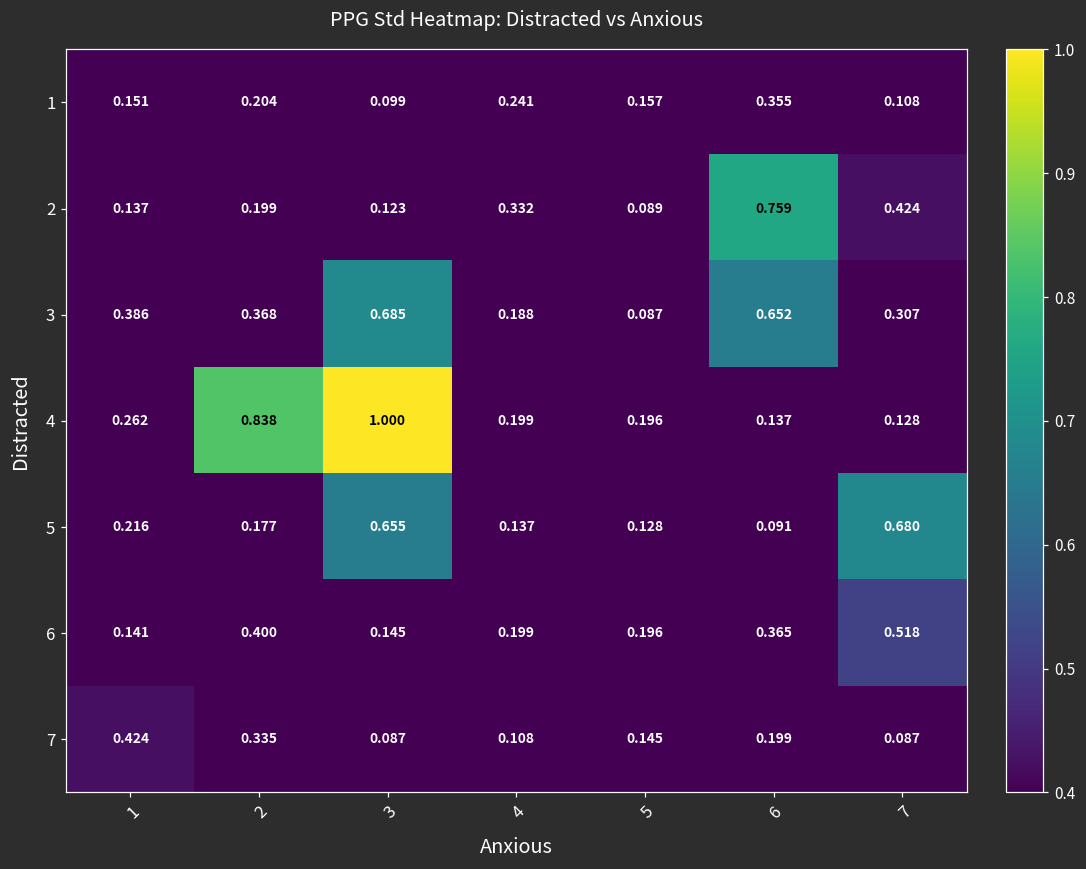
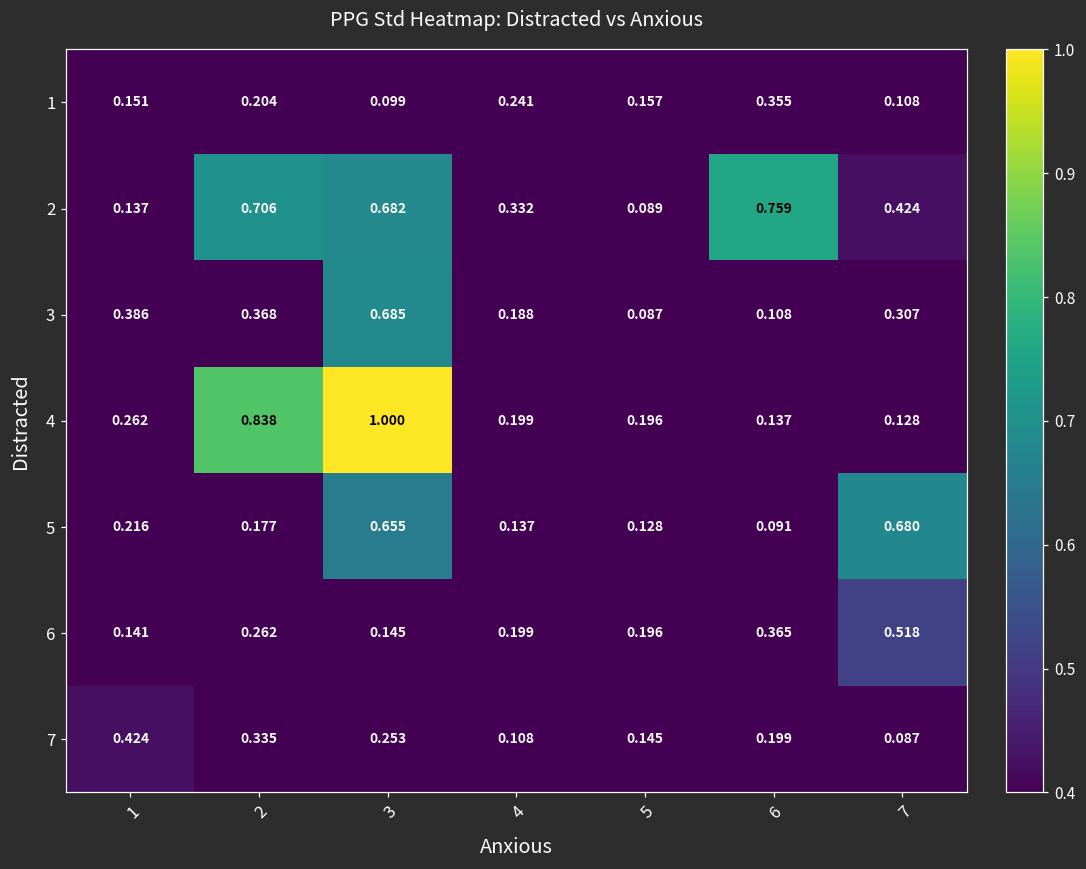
  {
    "1": {
      "1": 0.151,
      "2": 0.204,
      "3": 0.099,
      "4": 0.241,
      "5": 0.157,
      "6": 0.355,
      "7": 0.108
    },
    "2": {
      "1": 0.137,
-     "2": 0.199,
-     "3": 0.123,
+     "2": 0.706,
+     "3": 0.682,
      "4": 0.332,
      "5": 0.089,
      "6": 0.759,
      "7": 0.424
    },
    "3": {
      "1": 0.386,
      "2": 0.368,
      "3": 0.685,
      "4": 0.188,
      "5": 0.087,
-     "6": 0.652,
+     "6": 0.108,
      "7": 0.307
    },
    "4": {
      "1": 0.262,
      "2": 0.838,
      "3": 1.000,
      "4": 0.199,
      "5": 0.196,
      "6": 0.137,
      "7": 0.128
    },
    "5": {
      "1": 0.216,
      "2": 0.177,
      "3": 0.655,
      "4": 0.137,
      "5": 0.128,
      "6": 0.091,
      "7": 0.680
    },
    "6": {
      "1": 0.141,
-     "2": 0.400,
+     "2": 0.262,
      "3": 0.145,
      "4": 0.199,
      "5": 0.196,
      "6": 0.365,
      "7": 0.518
    },
    "7": {
      "1": 0.424,
      "2": 0.335,
-     "3": 0.087,
+     "3": 0.253,
      "4": 0.108,
      "5": 0.145,
      "6": 0.199,
      "7": 0.087
    }
  }
